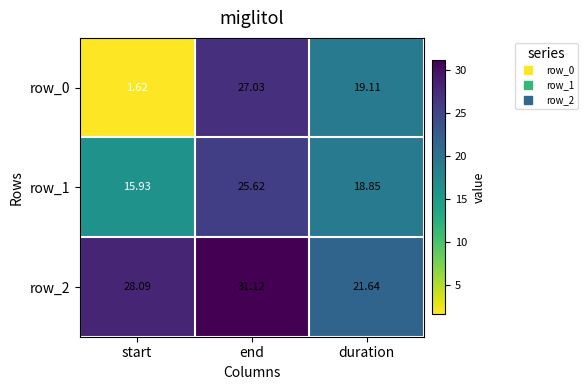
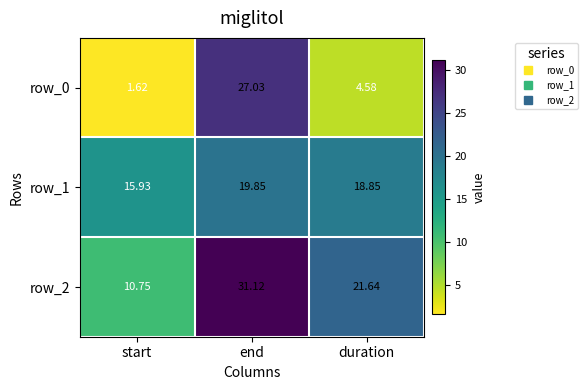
  {
    "row_0": {
      "start": 1.62,
      "end": 27.03,
-     "duration": 19.11
+     "duration": 4.58
    },
    "row_1": {
      "start": 15.93,
-     "end": 25.62,
+     "end": 19.85,
      "duration": 18.85
    },
    "row_2": {
-     "start": 28.09,
+     "start": 10.75,
      "end": 31.12,
      "duration": 21.64
    }
  }
